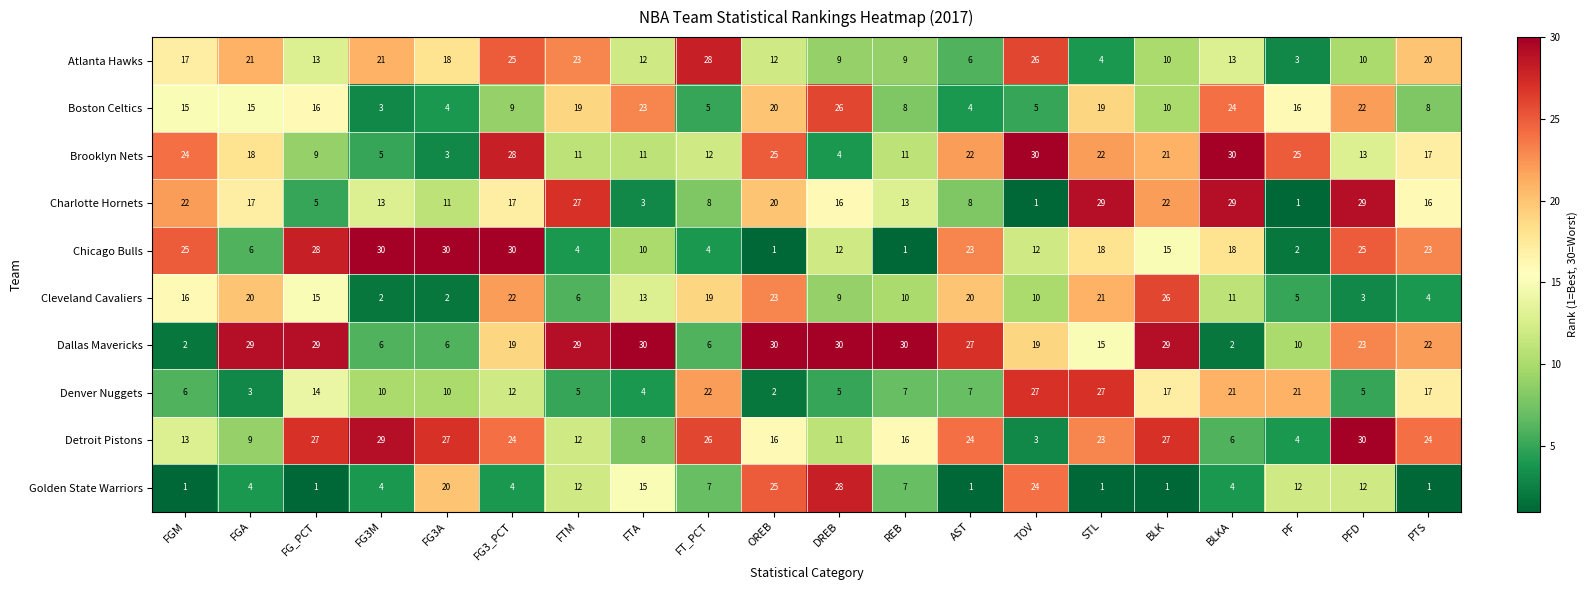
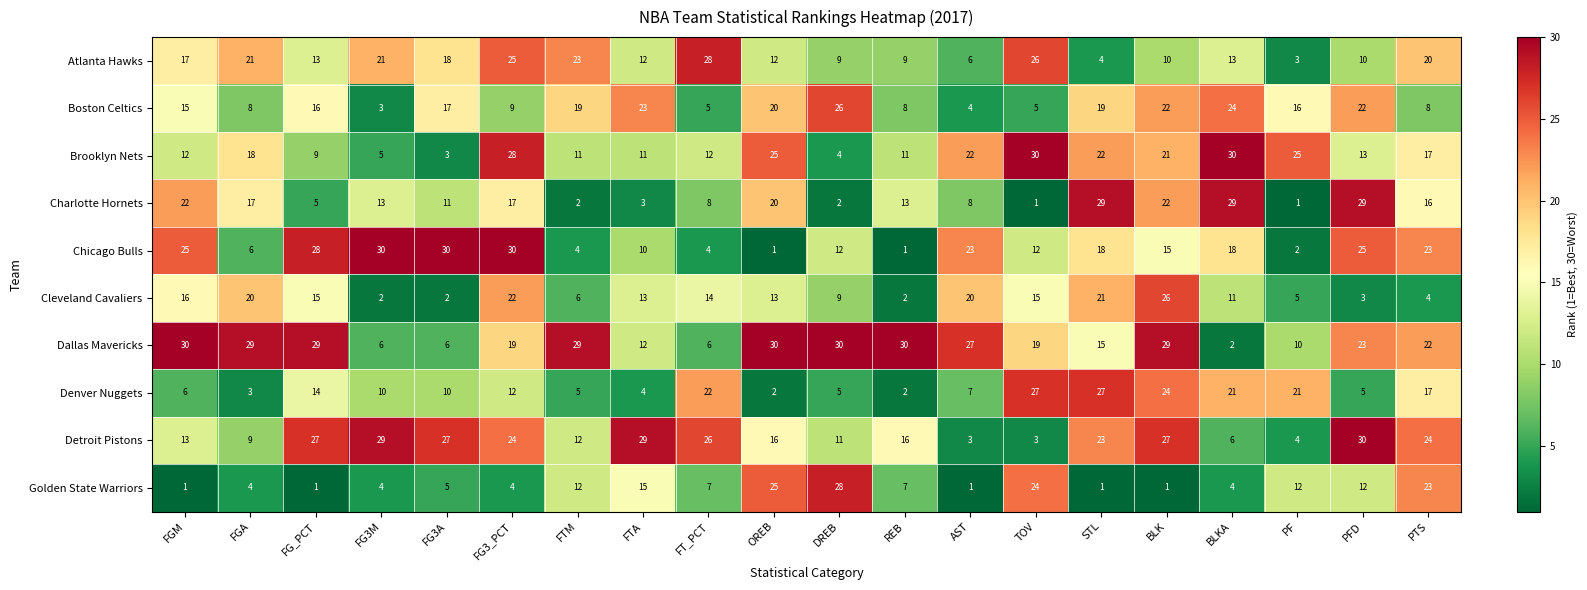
  {
    "Atlanta Hawks": {
      "FGM": 17,
      "FGA": 21,
      "FG_PCT": 13,
      "FG3M": 21,
      "FG3A": 18,
      "FG3_PCT": 25,
      "FTM": 23,
      "FTA": 12,
      "FT_PCT": 28,
      "OREB": 12,
      "DREB": 9,
      "REB": 9,
      "AST": 6,
      "TOV": 26,
      "STL": 4,
      "BLK": 10,
      "BLKA": 13,
      "PF": 3,
      "PFD": 10,
      "PTS": 20
    },
    "Boston Celtics": {
      "FGM": 15,
-     "FGA": 15,
+     "FGA": 8,
      "FG_PCT": 16,
      "FG3M": 3,
-     "FG3A": 4,
+     "FG3A": 17,
      "FG3_PCT": 9,
      "FTM": 19,
      "FTA": 23,
      "FT_PCT": 5,
      "OREB": 20,
      "DREB": 26,
      "REB": 8,
      "AST": 4,
      "TOV": 5,
      "STL": 19,
-     "BLK": 10,
+     "BLK": 22,
      "BLKA": 24,
      "PF": 16,
      "PFD": 22,
      "PTS": 8
    },
    "Brooklyn Nets": {
-     "FGM": 24,
+     "FGM": 12,
      "FGA": 18,
      "FG_PCT": 9,
      "FG3M": 5,
      "FG3A": 3,
      "FG3_PCT": 28,
      "FTM": 11,
      "FTA": 11,
      "FT_PCT": 12,
      "OREB": 25,
      "DREB": 4,
      "REB": 11,
      "AST": 22,
      "TOV": 30,
      "STL": 22,
      "BLK": 21,
      "BLKA": 30,
      "PF": 25,
      "PFD": 13,
      "PTS": 17
    },
    "Charlotte Hornets": {
      "FGM": 22,
      "FGA": 17,
      "FG_PCT": 5,
      "FG3M": 13,
      "FG3A": 11,
      "FG3_PCT": 17,
-     "FTM": 27,
+     "FTM": 2,
      "FTA": 3,
      "FT_PCT": 8,
      "OREB": 20,
-     "DREB": 16,
+     "DREB": 2,
      "REB": 13,
      "AST": 8,
      "TOV": 1,
      "STL": 29,
      "BLK": 22,
      "BLKA": 29,
      "PF": 1,
      "PFD": 29,
      "PTS": 16
    },
    "Chicago Bulls": {
      "FGM": 25,
      "FGA": 6,
      "FG_PCT": 28,
      "FG3M": 30,
      "FG3A": 30,
      "FG3_PCT": 30,
      "FTM": 4,
      "FTA": 10,
      "FT_PCT": 4,
      "OREB": 1,
      "DREB": 12,
      "REB": 1,
      "AST": 23,
      "TOV": 12,
      "STL": 18,
      "BLK": 15,
      "BLKA": 18,
      "PF": 2,
      "PFD": 25,
      "PTS": 23
    },
    "Cleveland Cavaliers": {
      "FGM": 16,
      "FGA": 20,
      "FG_PCT": 15,
      "FG3M": 2,
      "FG3A": 2,
      "FG3_PCT": 22,
      "FTM": 6,
      "FTA": 13,
-     "FT_PCT": 19,
-     "OREB": 23,
+     "FT_PCT": 14,
+     "OREB": 13,
      "DREB": 9,
-     "REB": 10,
+     "REB": 2,
      "AST": 20,
-     "TOV": 10,
+     "TOV": 15,
      "STL": 21,
      "BLK": 26,
      "BLKA": 11,
      "PF": 5,
      "PFD": 3,
      "PTS": 4
    },
    "Dallas Mavericks": {
-     "FGM": 2,
+     "FGM": 30,
      "FGA": 29,
      "FG_PCT": 29,
      "FG3M": 6,
      "FG3A": 6,
      "FG3_PCT": 19,
      "FTM": 29,
-     "FTA": 30,
+     "FTA": 12,
      "FT_PCT": 6,
      "OREB": 30,
      "DREB": 30,
      "REB": 30,
      "AST": 27,
      "TOV": 19,
      "STL": 15,
      "BLK": 29,
      "BLKA": 2,
      "PF": 10,
      "PFD": 23,
      "PTS": 22
    },
    "Denver Nuggets": {
      "FGM": 6,
      "FGA": 3,
      "FG_PCT": 14,
      "FG3M": 10,
      "FG3A": 10,
      "FG3_PCT": 12,
      "FTM": 5,
      "FTA": 4,
      "FT_PCT": 22,
      "OREB": 2,
      "DREB": 5,
-     "REB": 7,
+     "REB": 2,
      "AST": 7,
      "TOV": 27,
      "STL": 27,
-     "BLK": 17,
+     "BLK": 24,
      "BLKA": 21,
      "PF": 21,
      "PFD": 5,
      "PTS": 17
    },
    "Detroit Pistons": {
      "FGM": 13,
      "FGA": 9,
      "FG_PCT": 27,
      "FG3M": 29,
      "FG3A": 27,
      "FG3_PCT": 24,
      "FTM": 12,
-     "FTA": 8,
+     "FTA": 29,
      "FT_PCT": 26,
      "OREB": 16,
      "DREB": 11,
      "REB": 16,
-     "AST": 24,
+     "AST": 3,
      "TOV": 3,
      "STL": 23,
      "BLK": 27,
      "BLKA": 6,
      "PF": 4,
      "PFD": 30,
      "PTS": 24
    },
    "Golden State Warriors": {
      "FGM": 1,
      "FGA": 4,
      "FG_PCT": 1,
      "FG3M": 4,
-     "FG3A": 20,
+     "FG3A": 5,
      "FG3_PCT": 4,
      "FTM": 12,
      "FTA": 15,
      "FT_PCT": 7,
      "OREB": 25,
      "DREB": 28,
      "REB": 7,
      "AST": 1,
      "TOV": 24,
      "STL": 1,
      "BLK": 1,
      "BLKA": 4,
      "PF": 12,
      "PFD": 12,
-     "PTS": 1
+     "PTS": 23
    }
  }
